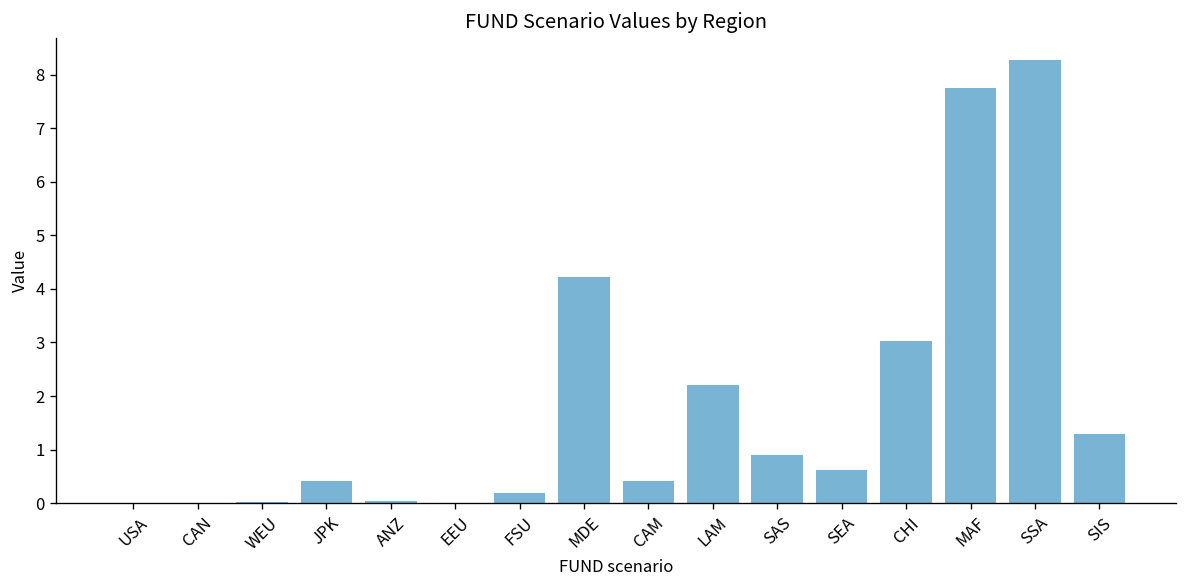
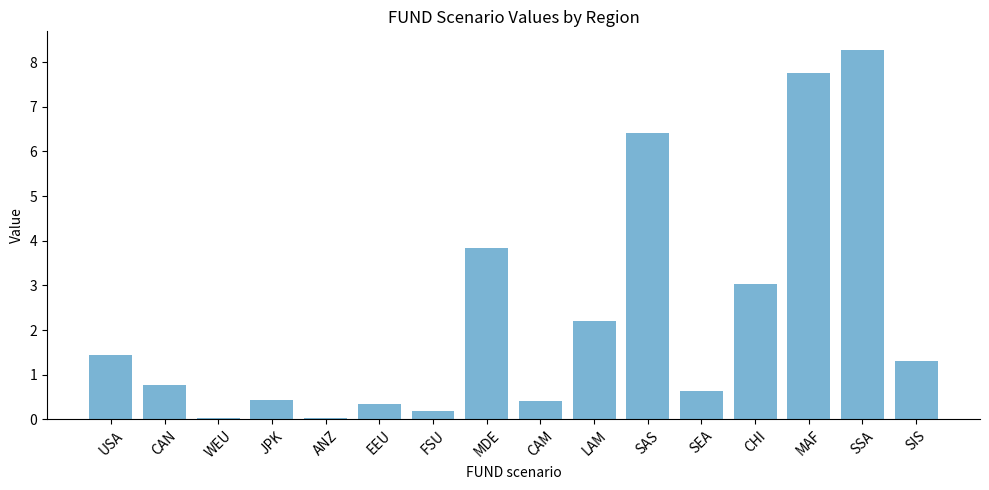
  {
-   "USA": 0.0,
-   "CAN": 0.0,
+   "USA": 1.4,
+   "CAN": 0.8,
    "JPK": 0.4,
-   "EEU": 0.0,
+   "EEU": 0.3,
    "FSU": 0.2,
-   "MDE": 4.2,
+   "MDE": 3.8,
    "CAM": 0.4,
    "LAM": 2.2,
-   "SAS": 0.9,
+   "SAS": 6.4,
    "SEA": 0.6,
    "CHI": 3.0,
    "MAF": 7.8,
    "SSA": 8.3,
    "SIS": 1.3
  }
